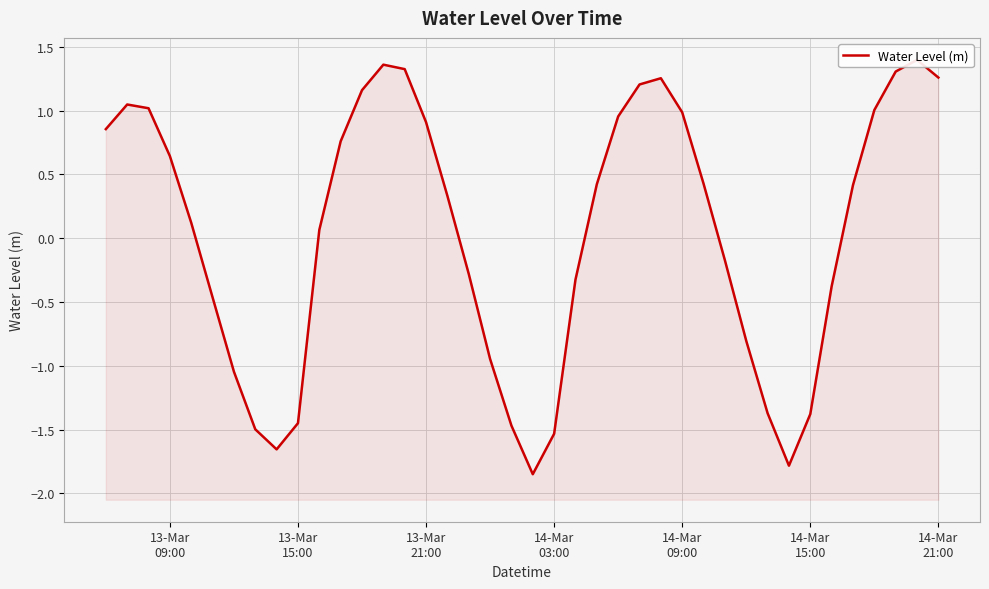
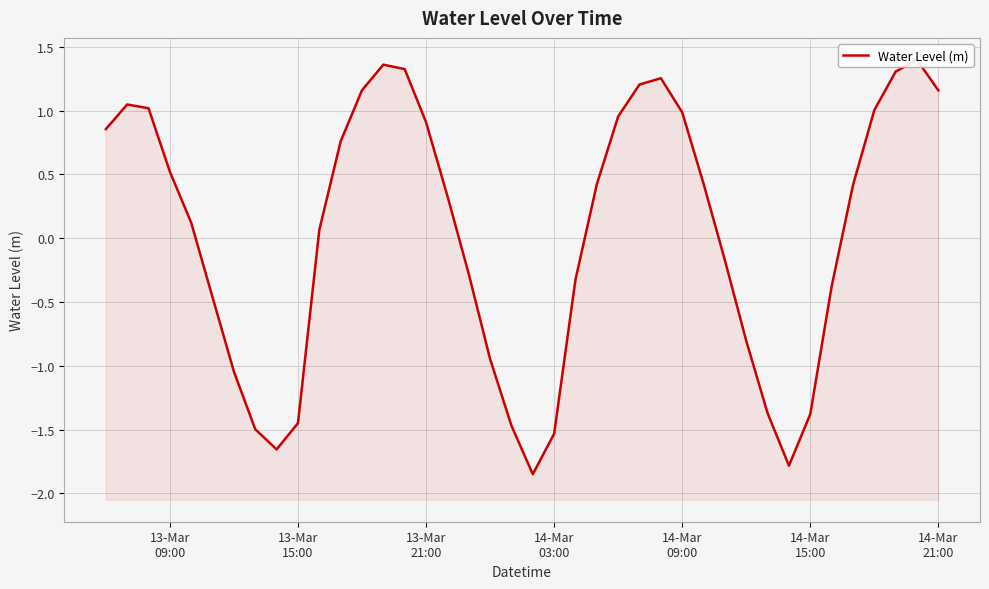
  {
-   "13-Mar 09:00": 0.64,
+   "13-Mar 09:00": 0.52,
    "13-Mar 15:00": -1.45,
    "13-Mar 21:00": 0.91,
    "14-Mar 03:00": -1.53,
    "14-Mar 09:00": 0.99,
    "14-Mar 15:00": -1.38,
-   "14-Mar 21:00": 1.26
+   "14-Mar 21:00": 1.16
  }
